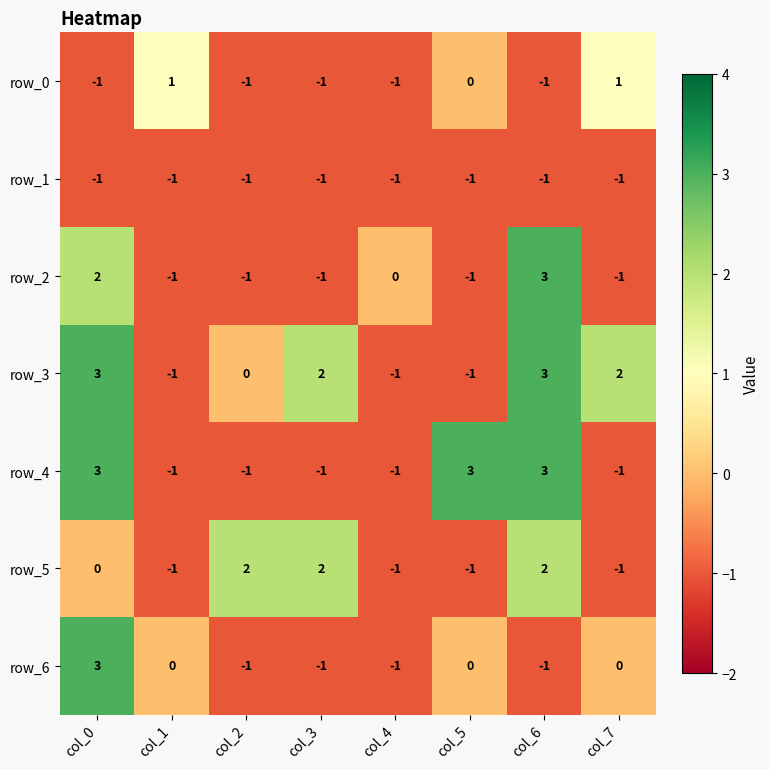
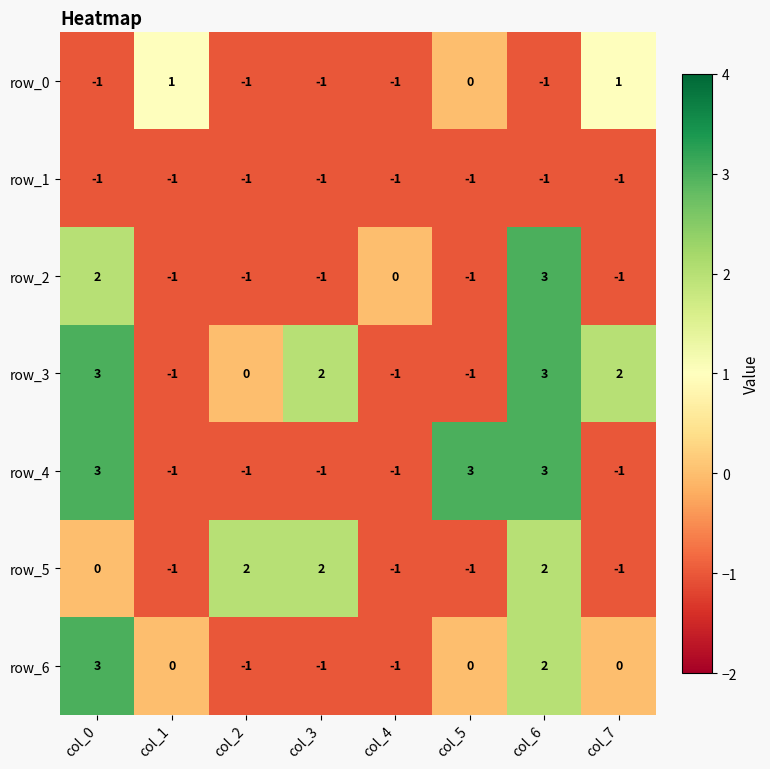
  {
    "row_0": {
      "col_0": -1,
      "col_1": 1,
      "col_2": -1,
      "col_3": -1,
      "col_4": -1,
      "col_5": 0,
      "col_6": -1,
      "col_7": 1
    },
    "row_1": {
      "col_0": -1,
      "col_1": -1,
      "col_2": -1,
      "col_3": -1,
      "col_4": -1,
      "col_5": -1,
      "col_6": -1,
      "col_7": -1
    },
    "row_2": {
      "col_0": 2,
      "col_1": -1,
      "col_2": -1,
      "col_3": -1,
      "col_4": 0,
      "col_5": -1,
      "col_6": 3,
      "col_7": -1
    },
    "row_3": {
      "col_0": 3,
      "col_1": -1,
      "col_2": 0,
      "col_3": 2,
      "col_4": -1,
      "col_5": -1,
      "col_6": 3,
      "col_7": 2
    },
    "row_4": {
      "col_0": 3,
      "col_1": -1,
      "col_2": -1,
      "col_3": -1,
      "col_4": -1,
      "col_5": 3,
      "col_6": 3,
      "col_7": -1
    },
    "row_5": {
      "col_0": 0,
      "col_1": -1,
      "col_2": 2,
      "col_3": 2,
      "col_4": -1,
      "col_5": -1,
      "col_6": 2,
      "col_7": -1
    },
    "row_6": {
      "col_0": 3,
      "col_1": 0,
      "col_2": -1,
      "col_3": -1,
      "col_4": -1,
      "col_5": 0,
-     "col_6": -1,
+     "col_6": 2,
      "col_7": 0
    }
  }
